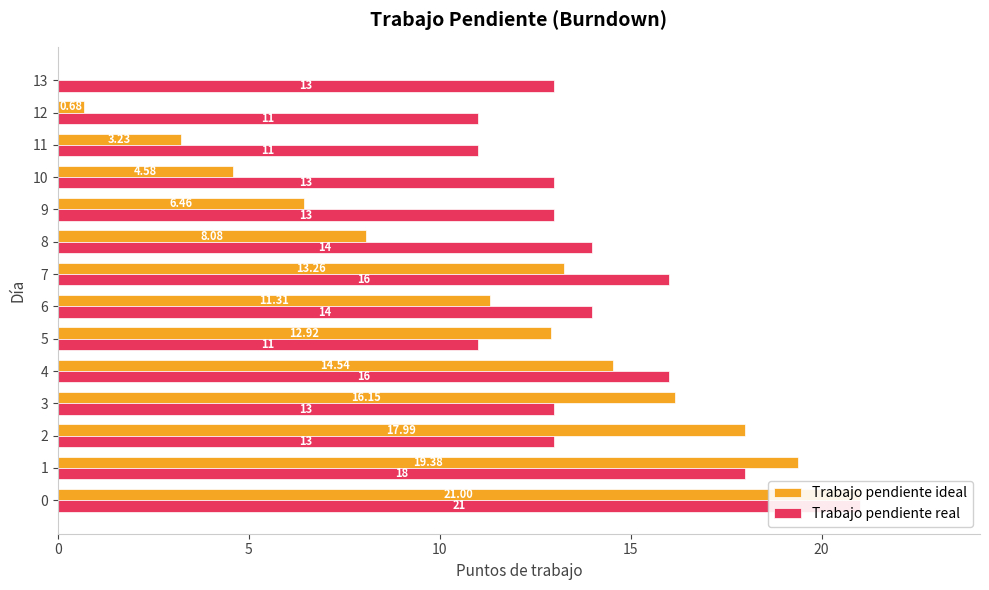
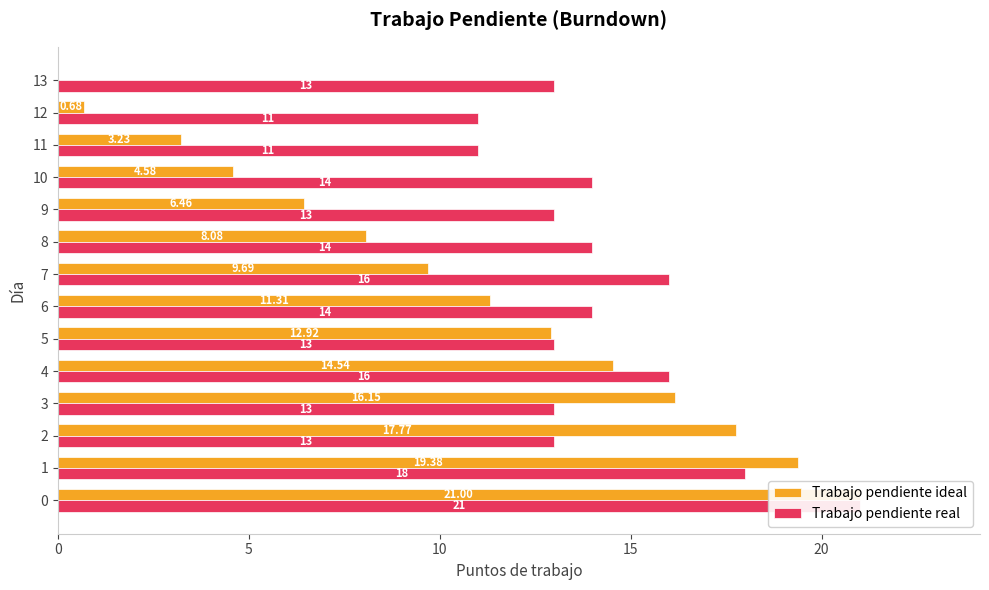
  {
    "Trabajo pendiente ideal": {
      "12": 0.68,
      "11": 3.23,
      "10": 4.58,
      "9": 6.46,
      "8": 8.08,
-     "7": 13.26,
+     "7": 9.69,
      "6": 11.31,
      "5": 12.92,
      "4": 14.54,
      "3": 16.15,
-     "2": 17.99,
+     "2": 17.77,
      "1": 19.38
    },
    "Trabajo pendiente real": {
      "13": 13,
      "12": 11,
      "11": 11,
-     "10": 13,
+     "10": 14,
      "9": 13,
      "8": 14,
      "7": 16,
      "6": 14,
-     "5": 11,
+     "5": 13,
      "4": 16,
      "3": 13,
      "2": 13,
      "1": 18
    }
  }
